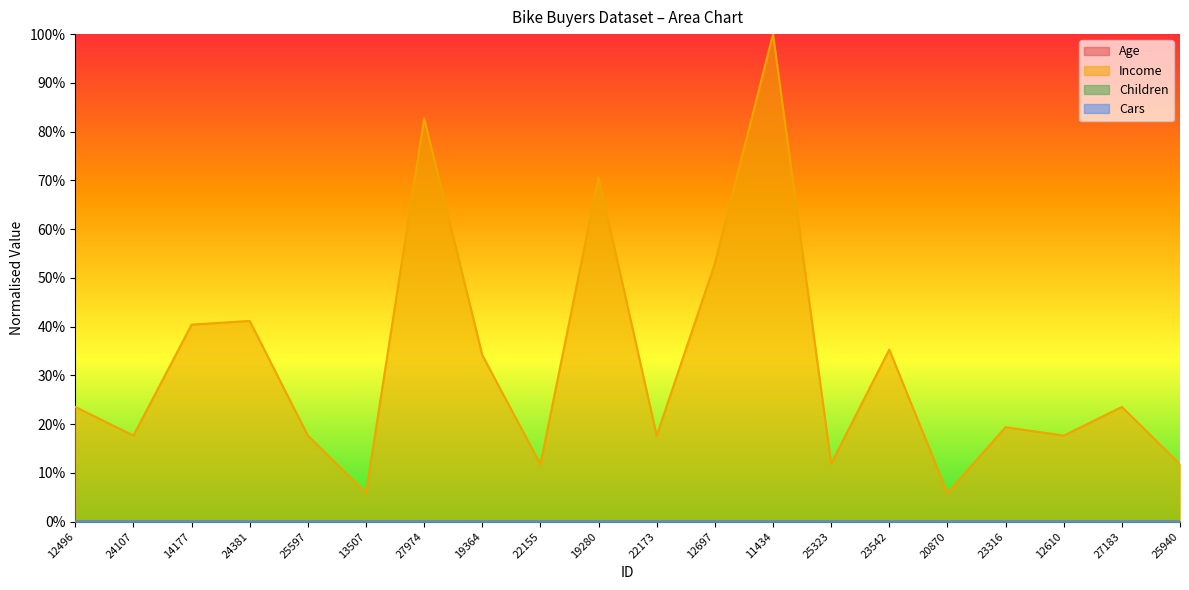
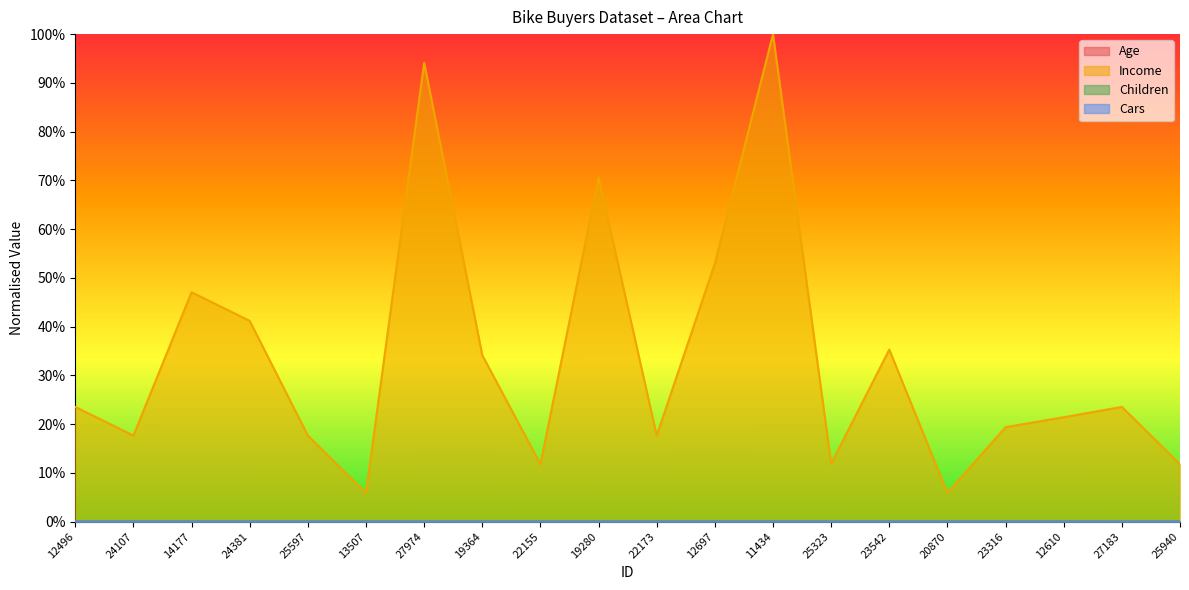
  {
    "Cars": {
      "12496": "0%",
      "24107": "0%",
      "14177": "0%",
      "24381": "0%",
      "25597": "0%",
      "13507": "0%",
      "27974": "0%",
      "19364": "0%",
      "22155": "0%",
      "19280": "0%",
      "22173": "0%",
      "12697": "0%",
      "11434": "0%",
      "25323": "0%",
      "23542": "0%",
      "20870": "0%",
      "23316": "0%",
      "12610": "0%",
      "27183": "0%",
      "25940": "0%"
    },
    "Income": {
      "12496": "24%",
      "24107": "18%",
-     "14177": "40%",
+     "14177": "47%",
      "24381": "41%",
      "25597": "18%",
      "13507": "6%",
-     "27974": "83%",
+     "27974": "94%",
      "19364": "34%",
      "22155": "12%",
      "19280": "71%",
      "22173": "18%",
      "12697": "53%",
      "11434": "100%",
      "25323": "12%",
      "23542": "35%",
      "20870": "6%",
      "23316": "19%",
-     "12610": "18%",
+     "12610": "21%",
      "27183": "24%",
      "25940": "12%"
    }
  }
